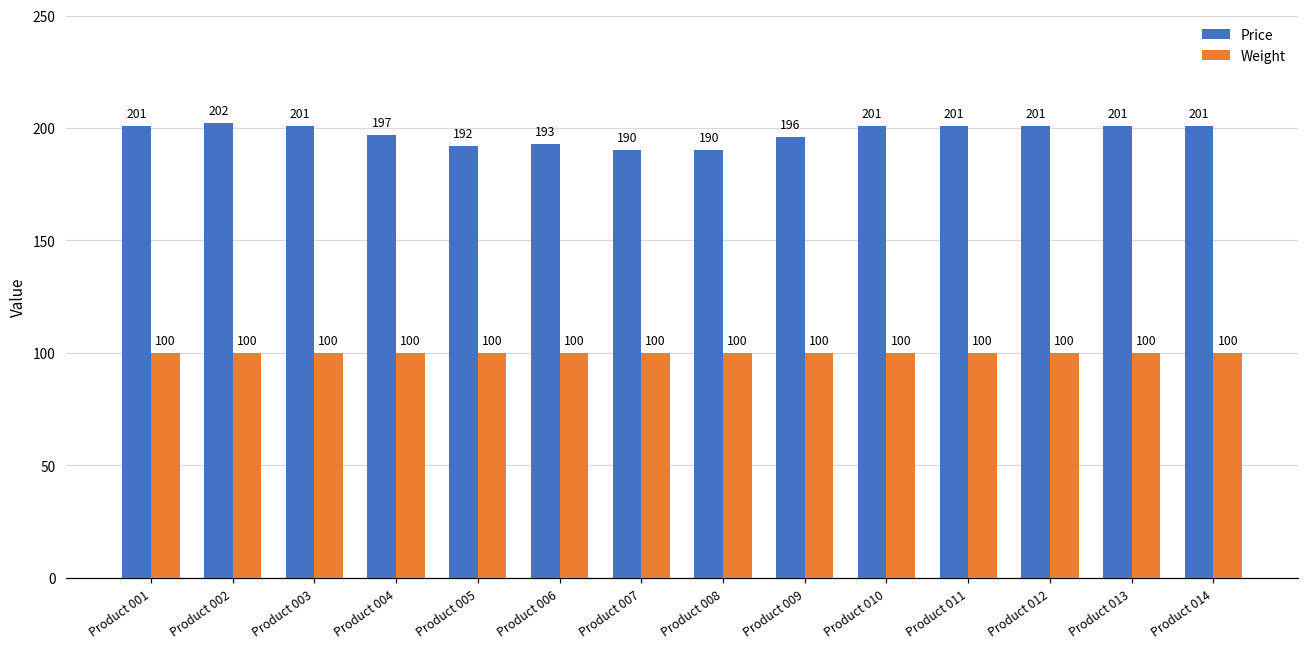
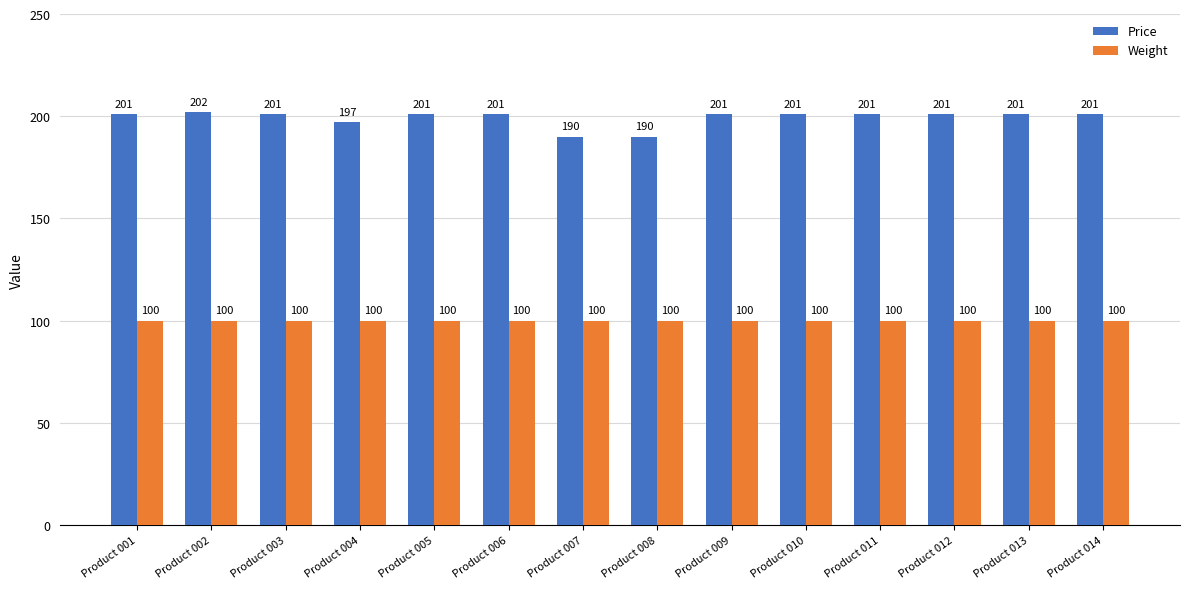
  {
    "Price": {
      "Product 001": 201,
      "Product 002": 202,
      "Product 003": 201,
      "Product 004": 197,
-     "Product 005": 192,
-     "Product 006": 193,
+     "Product 005": 201,
+     "Product 006": 201,
      "Product 007": 190,
      "Product 008": 190,
-     "Product 009": 196,
+     "Product 009": 201,
      "Product 010": 201,
      "Product 011": 201,
      "Product 012": 201,
      "Product 013": 201,
      "Product 014": 201
    },
    "Weight": {
      "Product 001": 100,
      "Product 002": 100,
      "Product 003": 100,
      "Product 004": 100,
      "Product 005": 100,
      "Product 006": 100,
      "Product 007": 100,
      "Product 008": 100,
      "Product 009": 100,
      "Product 010": 100,
      "Product 011": 100,
      "Product 012": 100,
      "Product 013": 100,
      "Product 014": 100
    }
  }
